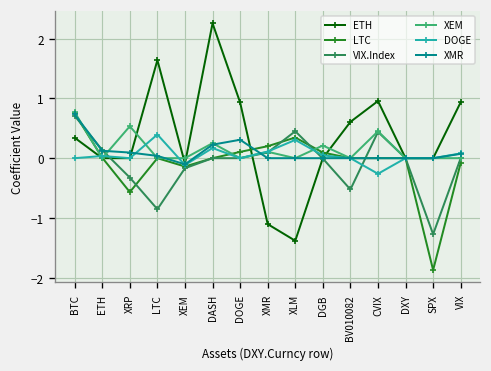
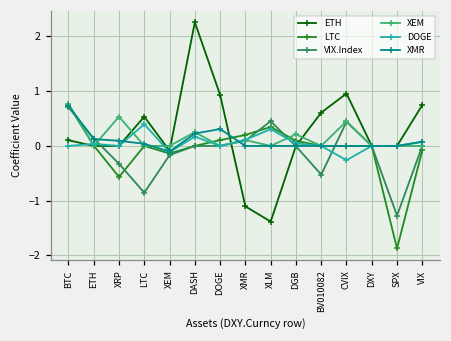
  {
    "ETH": {
-     "BTC": 0.3,
-     "LTC": 1.6,
+     "BTC": 0.1,
+     "LTC": 0.5,
      "DASH": 2.3,
      "DOGE": 0.9,
      "XMR": -1.1,
      "XLM": -1.4,
      "BV010082": 0.6,
      "CVIX": 1.0,
-     "VIX": 0.9
+     "VIX": 0.7
    }
  }
